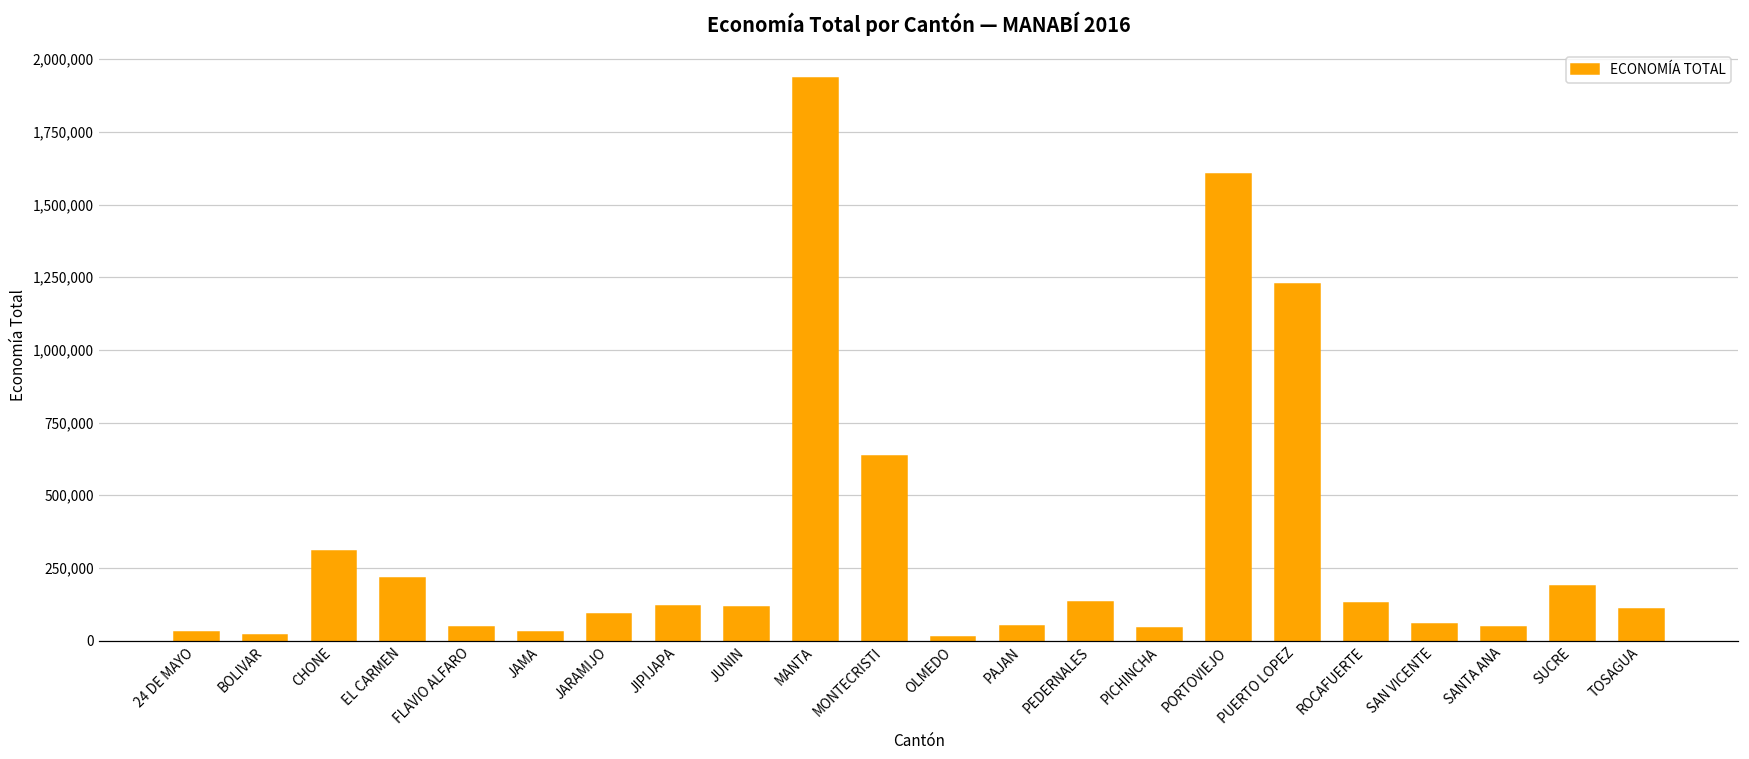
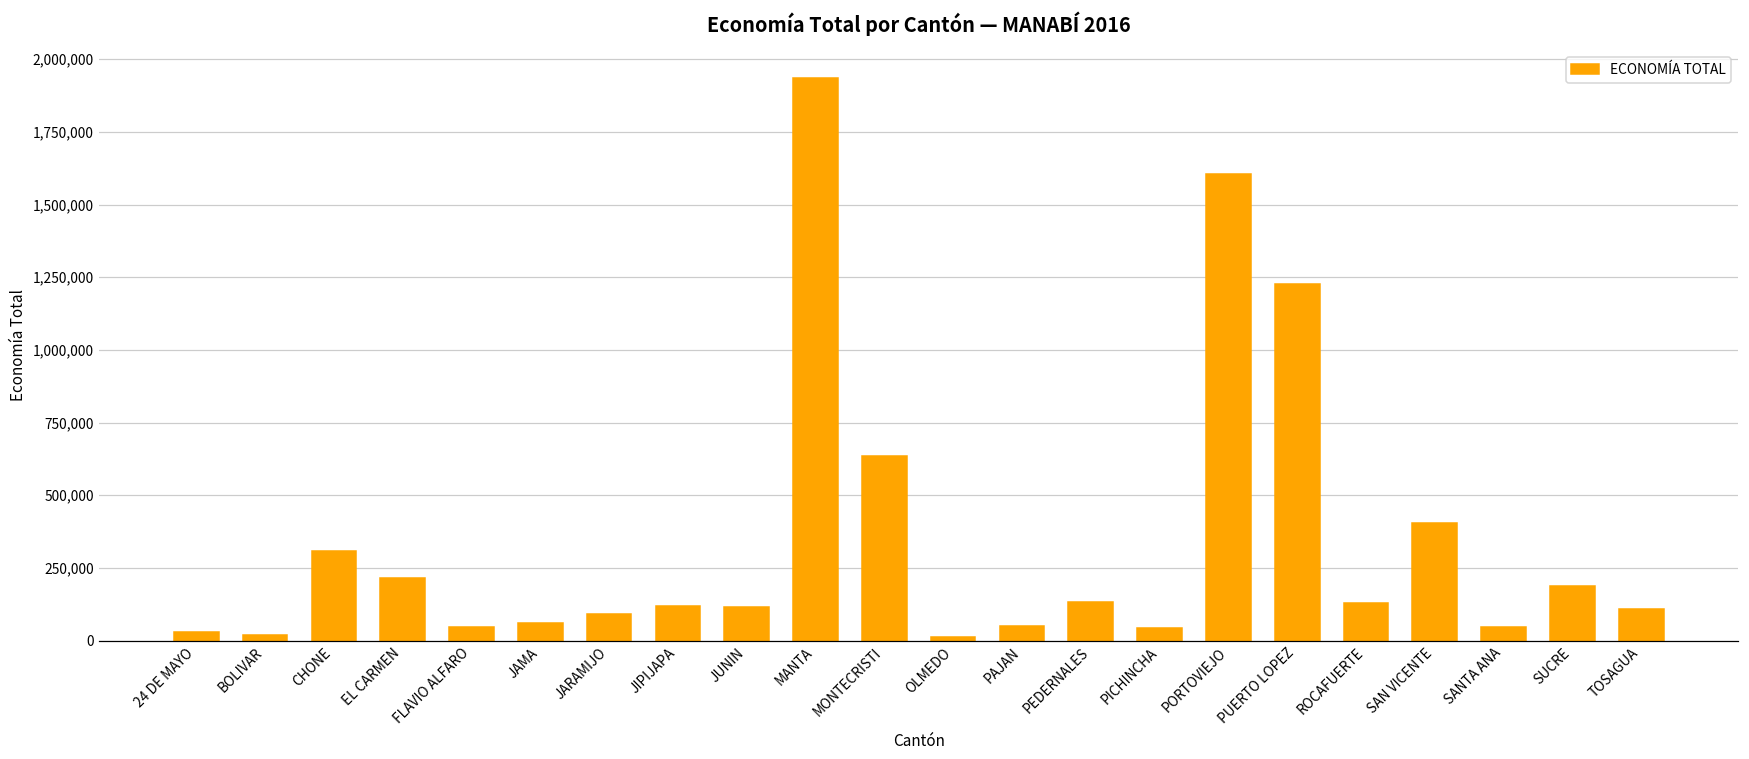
  {
    "24 DE MAYO": "30,000",
    "BOLIVAR": "20,000",
    "CHONE": "310,000",
    "EL CARMEN": "210,000",
    "FLAVIO ALFARO": "50,000",
-   "JAMA": "30,000",
+   "JAMA": "60,000",
    "JARAMIJO": "90,000",
    "JIPIJAPA": "120,000",
    "JUNIN": "110,000",
    "MANTA": "1,930,000",
    "MONTECRISTI": "630,000",
    "OLMEDO": "10,000",
    "PAJAN": "50,000",
    "PEDERNALES": "130,000",
    "PICHINCHA": "40,000",
    "PORTOVIEJO": "1,600,000",
    "PUERTO LOPEZ": "1,230,000",
    "ROCAFUERTE": "130,000",
-   "SAN VICENTE": "60,000",
+   "SAN VICENTE": "400,000",
    "SANTA ANA": "50,000",
    "SUCRE": "190,000",
    "TOSAGUA": "110,000"
  }
